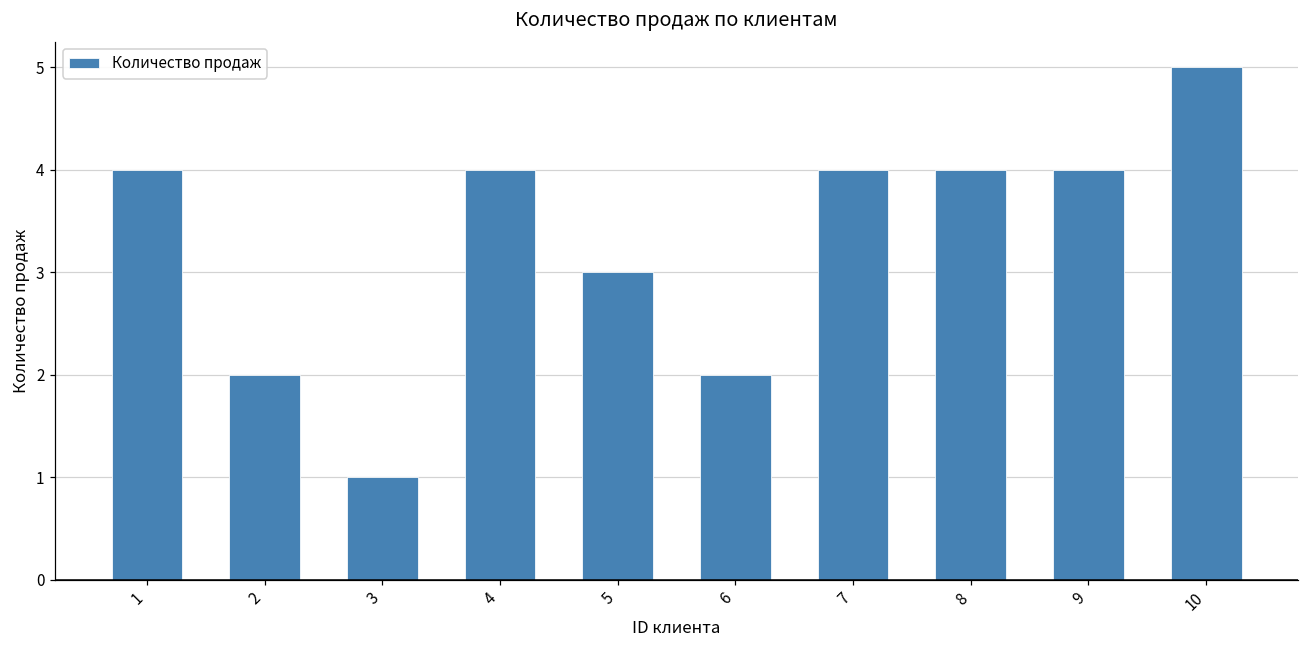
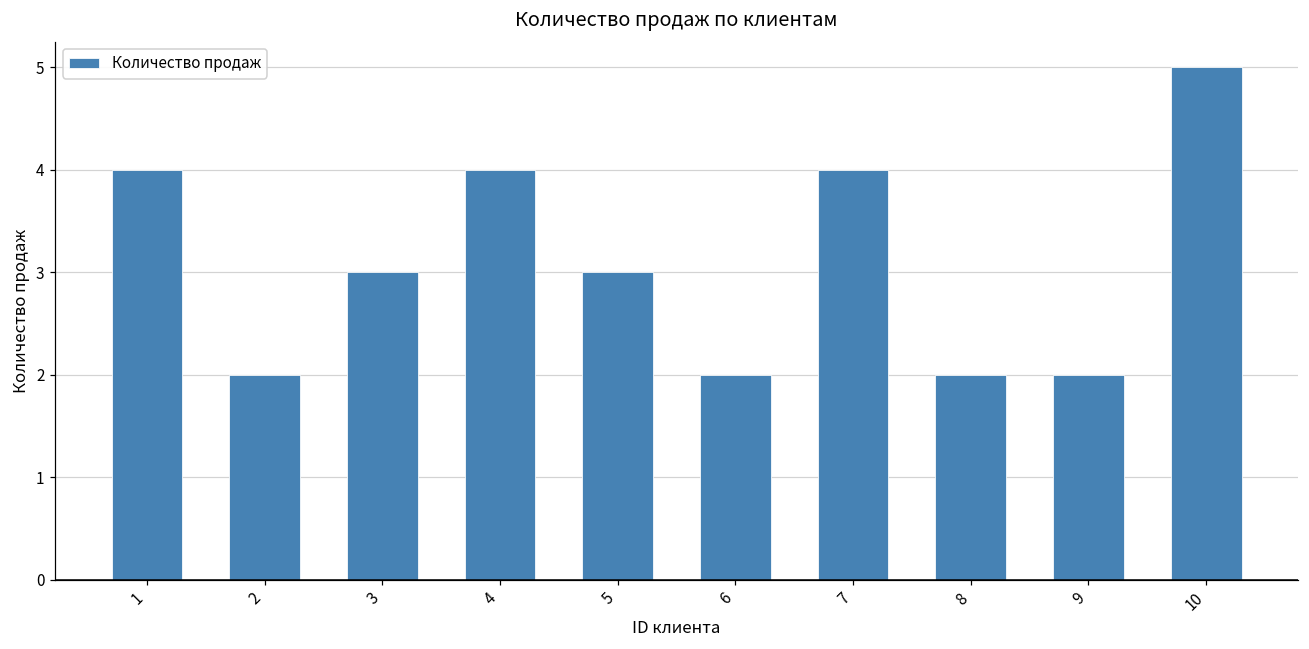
  {
    "1": 4,
    "2": 2,
-   "3": 1,
+   "3": 3,
    "4": 4,
    "5": 3,
    "6": 2,
    "7": 4,
-   "8": 4,
-   "9": 4,
+   "8": 2,
+   "9": 2,
    "10": 5
  }
